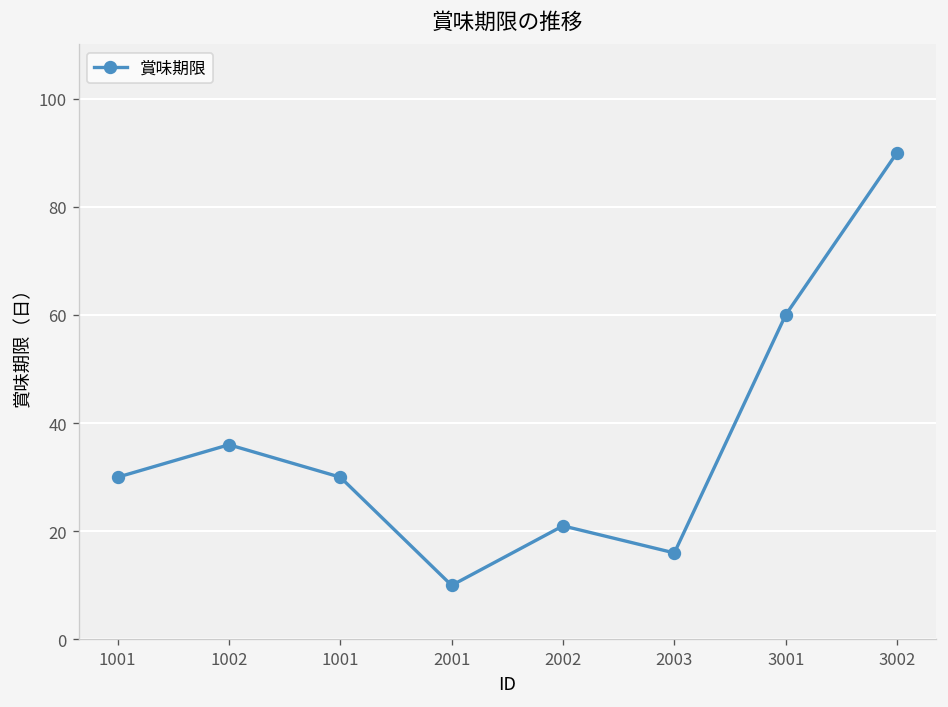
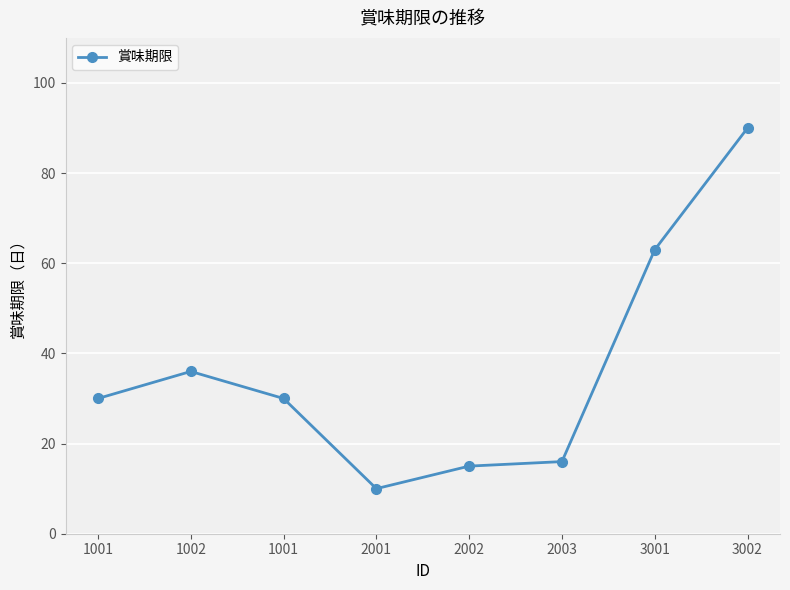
  {
    "1002": 36,
    "2001": 10,
-   "2002": 21,
+   "2002": 15,
    "2003": 16,
-   "3001": 60,
+   "3001": 63,
    "3002": 90
  }
